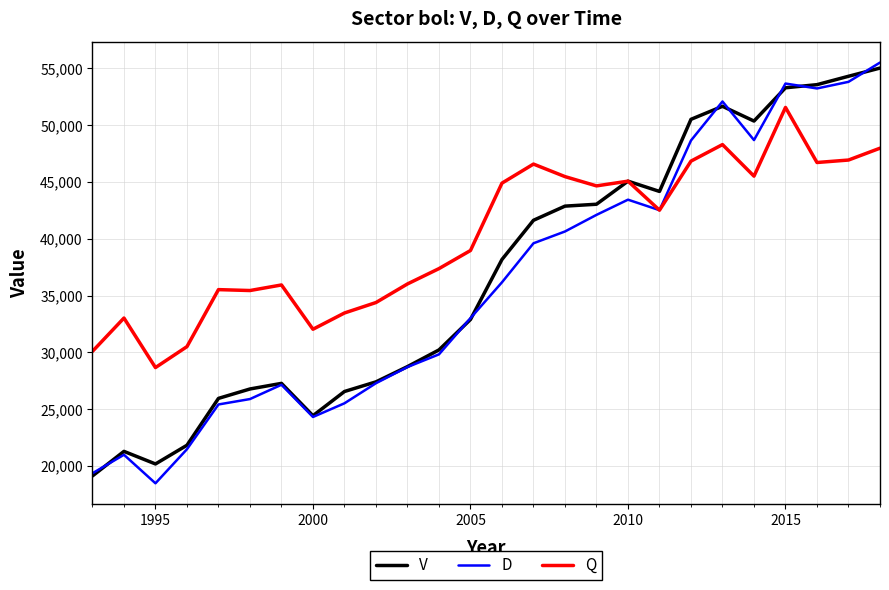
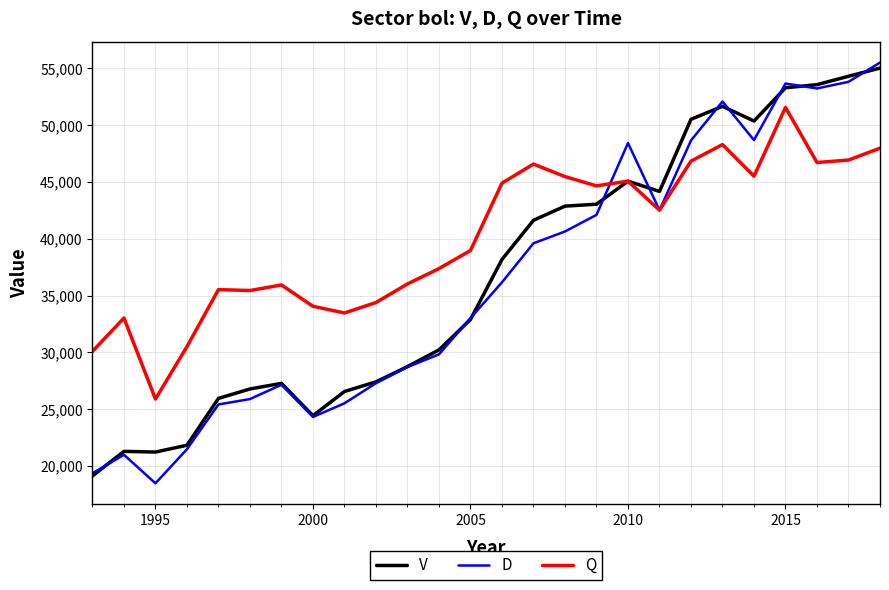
  {
    "V": {
-     "1995": "20,200",
+     "1995": "21,200",
      "2015": "53,300"
    },
    "D": {
      "1995": "18,500",
-     "2010": "43,400",
+     "2010": "48,400",
      "2015": "53,700"
    },
    "Q": {
-     "1995": "28,700",
-     "2000": "32,000",
+     "1995": "25,900",
+     "2000": "34,100",
      "2005": "39,000",
      "2015": "51,600"
    }
  }
